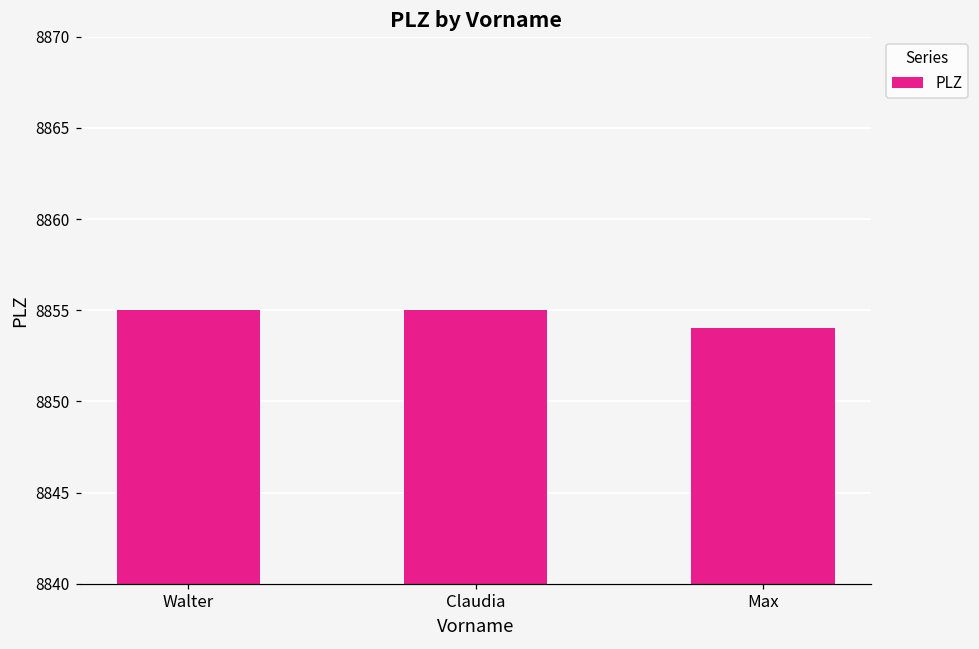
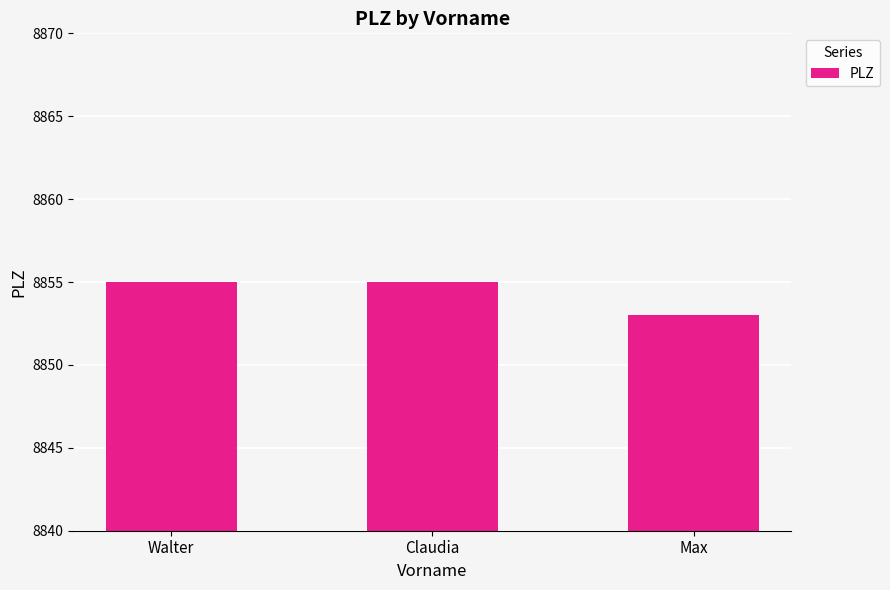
  {
    "Walter": 8855,
    "Claudia": 8855,
-   "Max": 8854
+   "Max": 8853
  }
